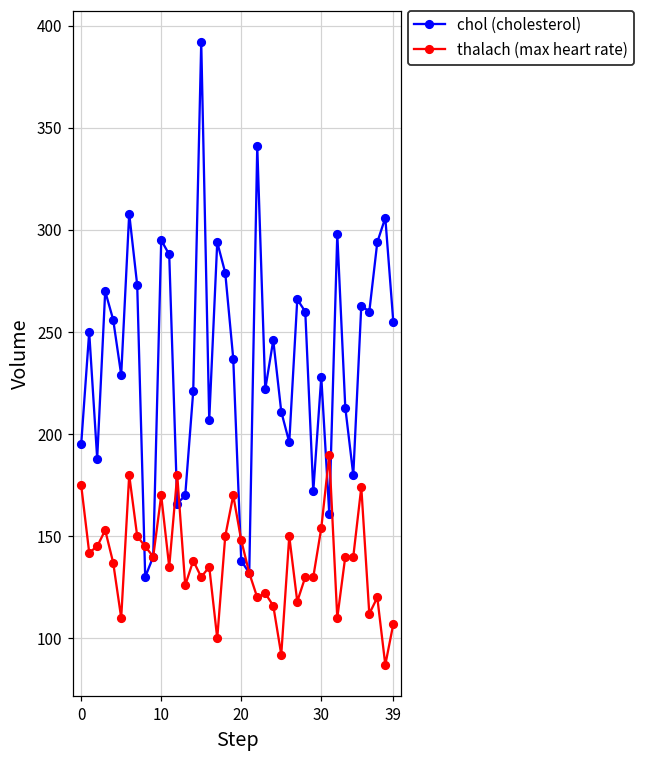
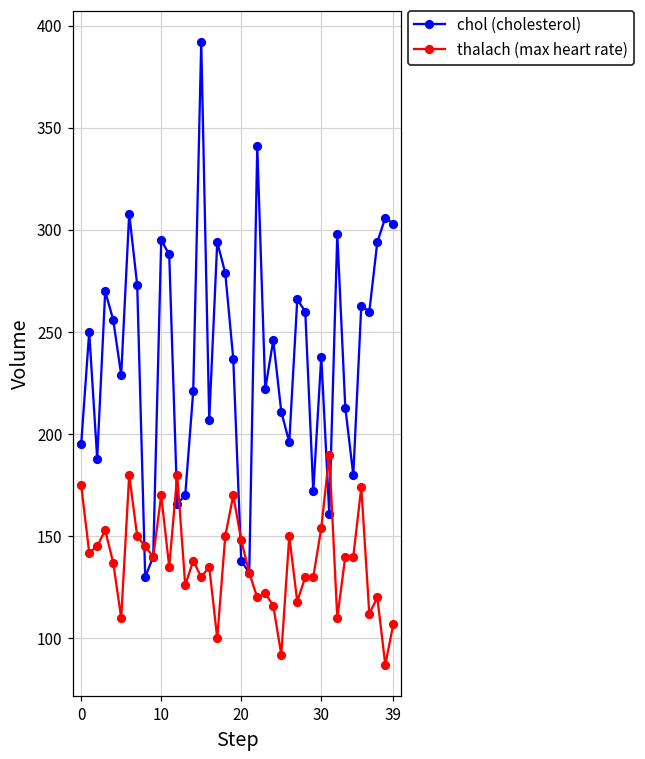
  {
    "chol (cholesterol)": {
      "0": 195,
      "10": 295,
      "20": 138,
-     "30": 228,
-     "39": 255
+     "30": 238,
+     "39": 303
    },
    "thalach (max heart rate)": {
      "0": 175,
      "10": 170,
      "20": 148,
      "30": 154,
      "39": 107
    }
  }
